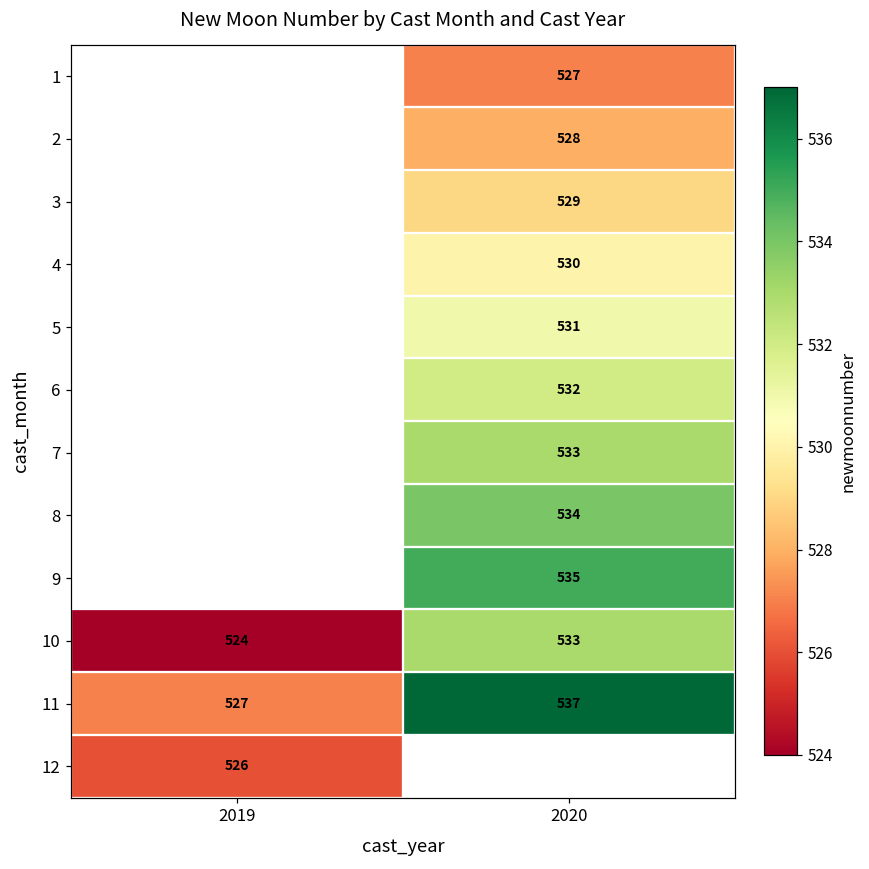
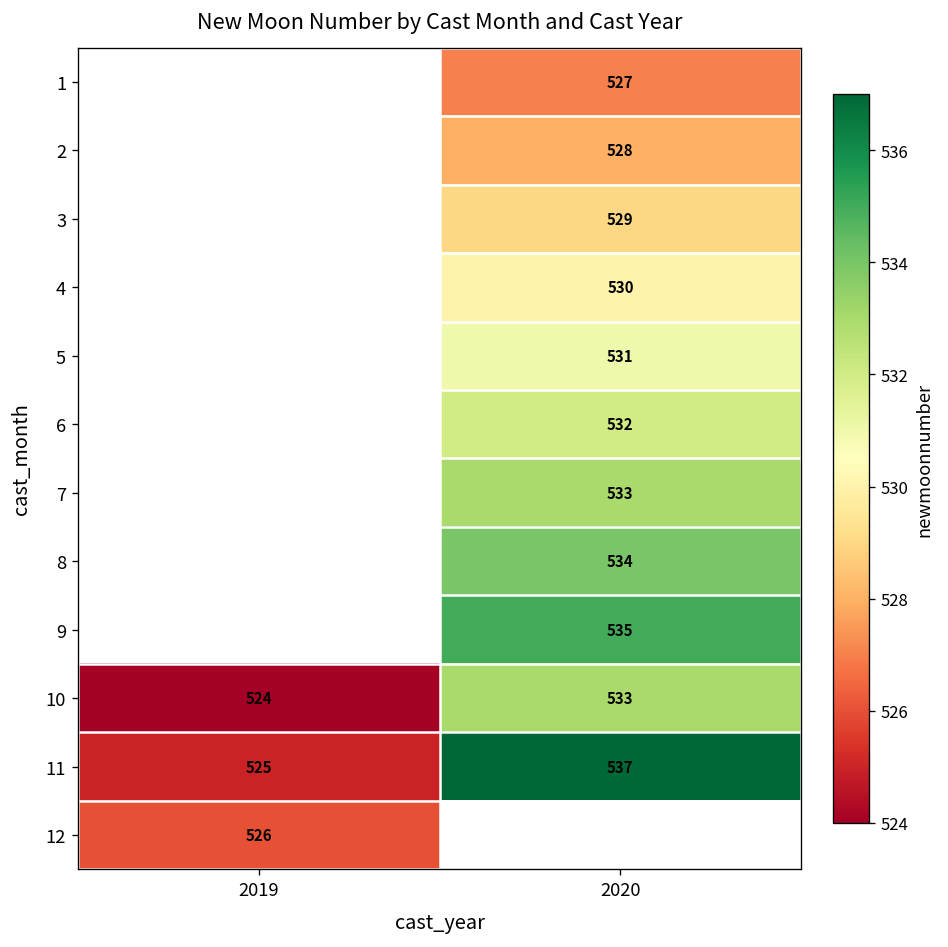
  {
    "1": {
      "2020": 527
    },
    "2": {
      "2020": 528
    },
    "3": {
      "2020": 529
    },
    "4": {
      "2020": 530
    },
    "5": {
      "2020": 531
    },
    "6": {
      "2020": 532
    },
    "7": {
      "2020": 533
    },
    "8": {
      "2020": 534
    },
    "9": {
      "2020": 535
    },
    "10": {
      "2019": 524,
      "2020": 533
    },
    "11": {
-     "2019": 527,
+     "2019": 525,
      "2020": 537
    },
    "12": {
      "2019": 526
    }
  }
